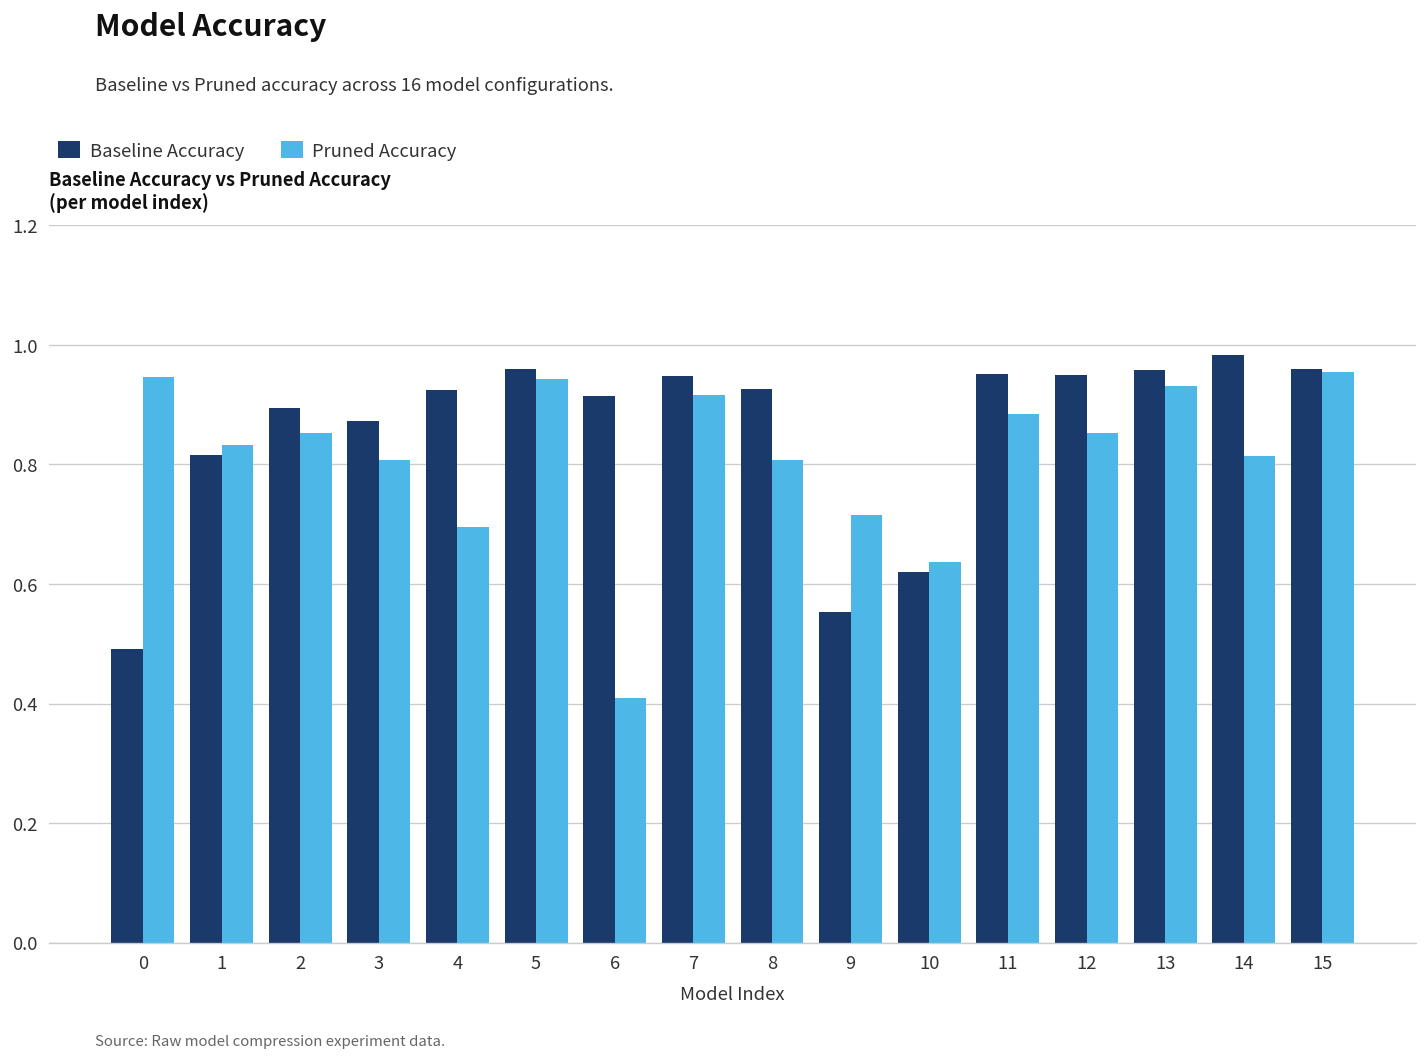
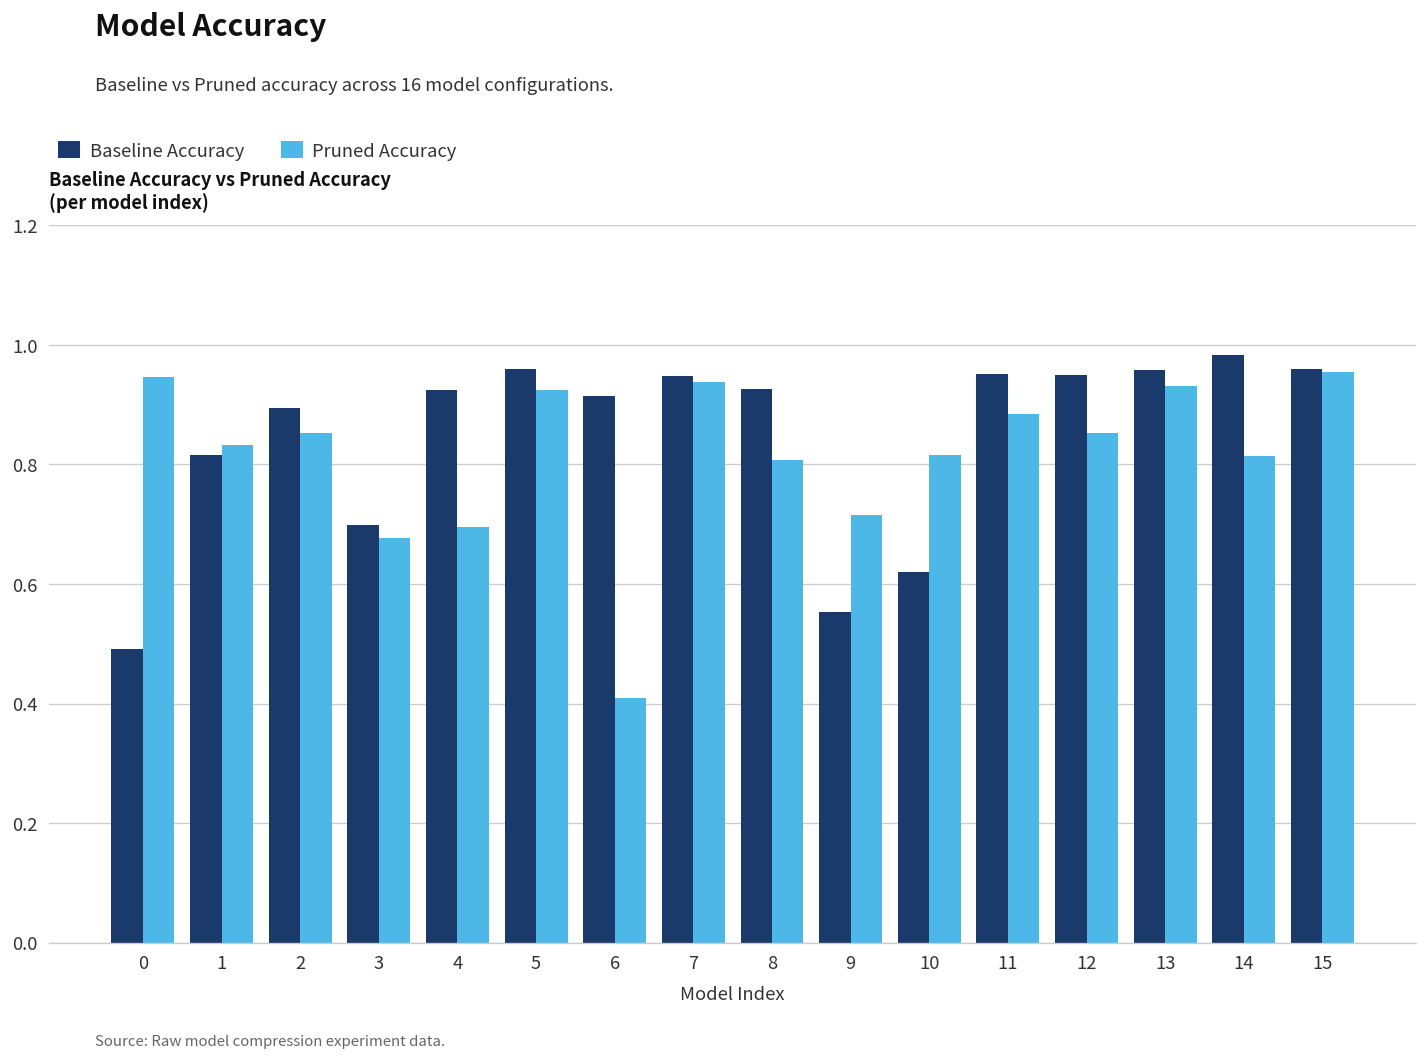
  {
    "Baseline Accuracy": {
      "0": 0.49,
      "1": 0.82,
      "2": 0.89,
-     "3": 0.87,
+     "3": 0.70,
      "4": 0.92,
      "5": 0.96,
      "6": 0.91,
      "7": 0.95,
      "8": 0.93,
      "9": 0.55,
      "10": 0.62,
      "11": 0.95,
      "12": 0.95,
      "13": 0.96,
      "14": 0.98,
      "15": 0.96
    },
    "Pruned Accuracy": {
      "0": 0.95,
      "1": 0.83,
      "2": 0.85,
-     "3": 0.81,
+     "3": 0.68,
      "4": 0.70,
-     "5": 0.94,
+     "5": 0.92,
      "6": 0.41,
-     "7": 0.92,
+     "7": 0.94,
      "8": 0.81,
      "9": 0.72,
-     "10": 0.64,
+     "10": 0.82,
      "11": 0.88,
      "12": 0.85,
      "13": 0.93,
      "14": 0.81,
      "15": 0.95
    }
  }
